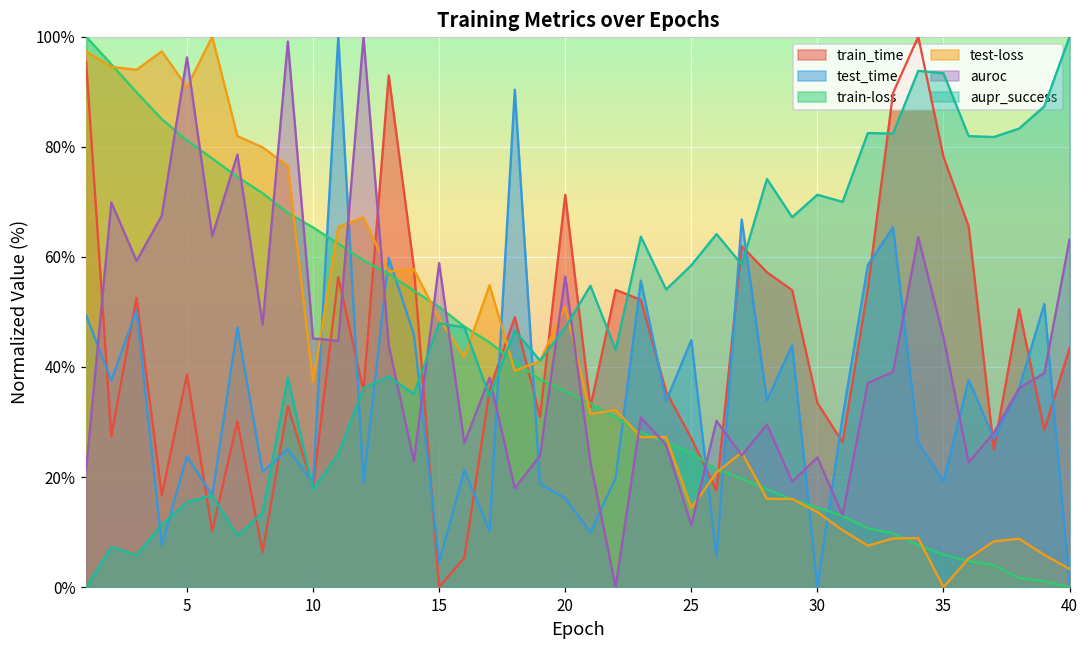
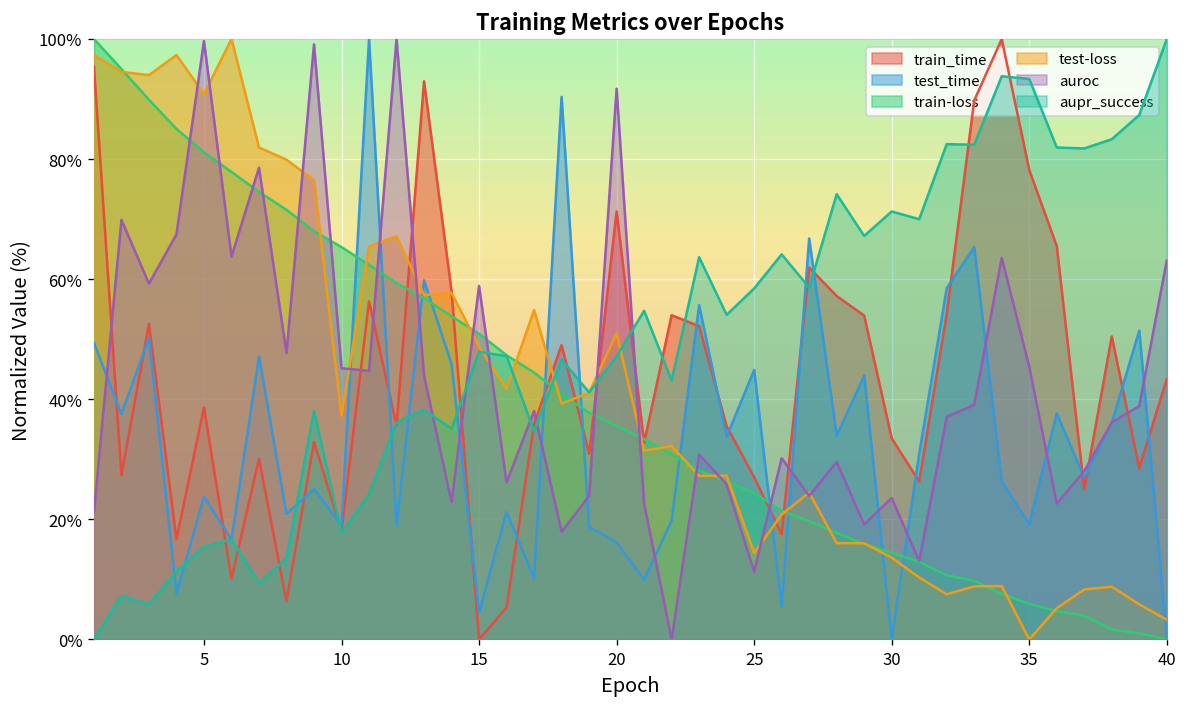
  {
    "train_time": {
      "5": "39%",
      "15": "0%",
      "20": "71%",
      "25": "27%",
      "30": "33%",
      "35": "78%",
      "40": "43%"
    },
    "test-loss": {
      "5": "91%",
      "10": "37%",
      "15": "49%",
      "20": "51%",
      "25": "14%",
      "30": "14%",
      "35": "0%",
      "40": "3%"
    },
    "auroc": {
-     "5": "96%",
+     "5": "100%",
      "10": "45%",
      "15": "59%",
-     "20": "56%",
+     "20": "92%",
      "25": "11%",
      "30": "24%",
      "35": "45%",
      "40": "63%"
    }
  }
